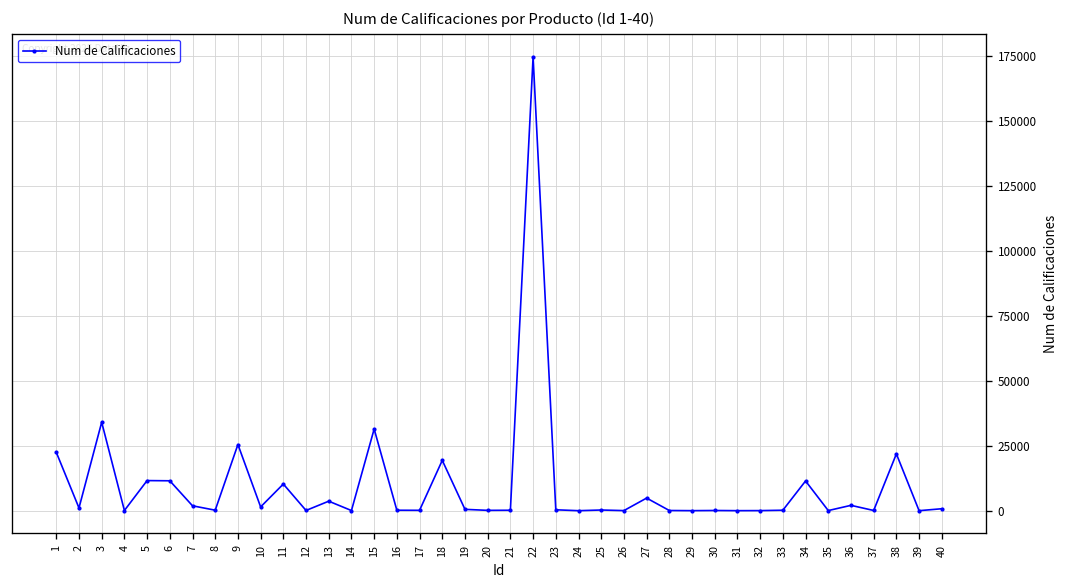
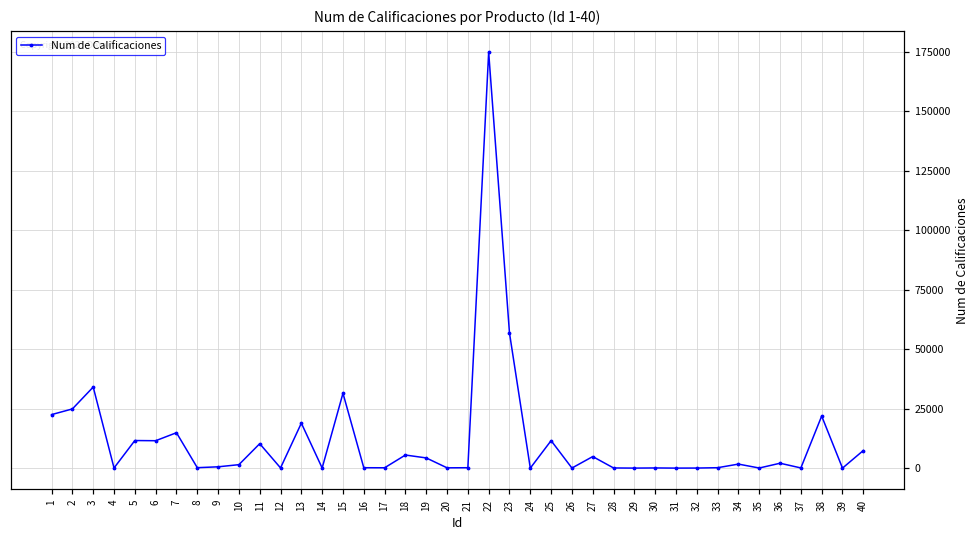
  {
    "1": 22000,
-   "2": 1000,
+   "2": 25000,
    "3": 34000,
    "4": 0,
    "5": 12000,
    "6": 12000,
-   "7": 2000,
+   "7": 15000,
    "8": 0,
-   "9": 25000,
+   "9": 1000,
    "10": 1000,
    "11": 10000,
    "12": 0,
-   "13": 4000,
+   "13": 19000,
    "14": 0,
    "15": 31000,
    "16": 0,
    "17": 0,
-   "18": 19000,
-   "19": 1000,
+   "18": 6000,
+   "19": 4000,
    "20": 0,
    "21": 0,
    "22": 175000,
-   "23": 0,
+   "23": 57000,
    "24": 0,
-   "25": 0,
+   "25": 12000,
    "26": 0,
    "27": 5000,
    "28": 0,
    "29": 0,
    "30": 0,
    "31": 0,
    "32": 0,
    "33": 0,
-   "34": 11000,
+   "34": 2000,
    "35": 0,
    "36": 2000,
    "37": 0,
    "38": 22000,
    "39": 0,
-   "40": 1000
+   "40": 7000
  }
